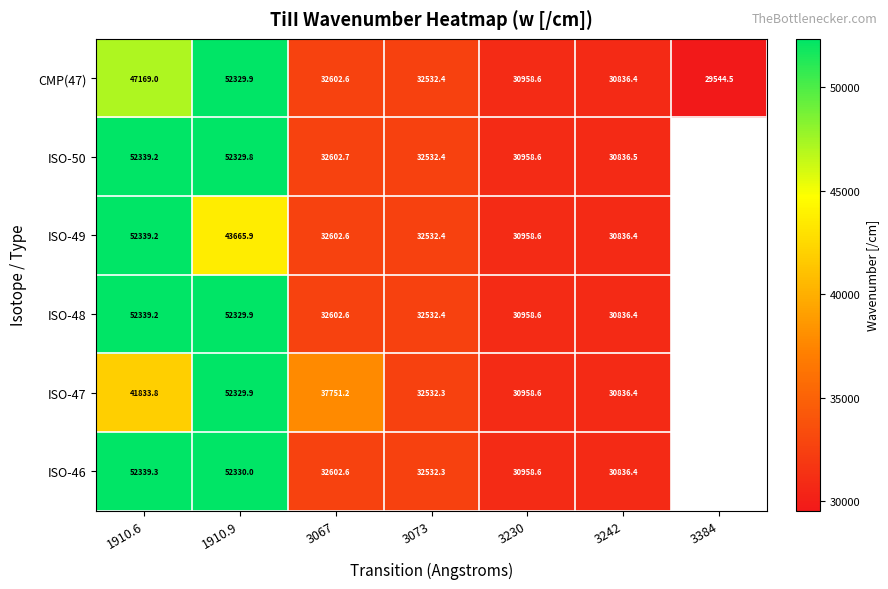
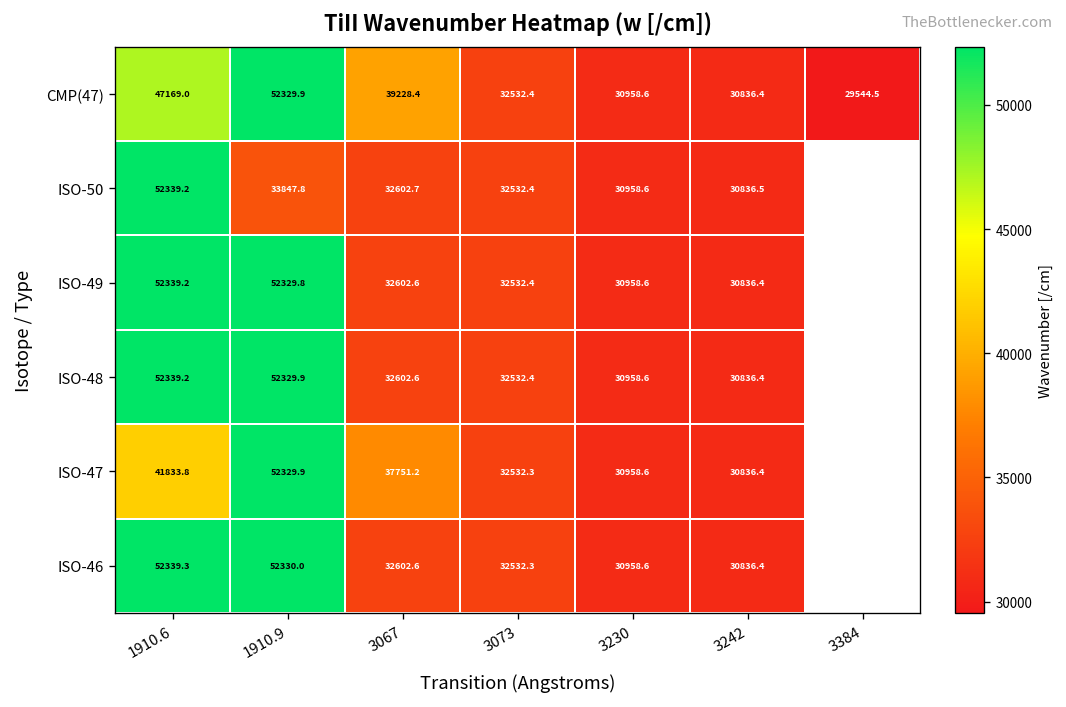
  {
    "CMP(47)": {
      "1910.6": 47169.0,
      "1910.9": 52329.9,
-     "3067": 32602.6,
+     "3067": 39228.4,
      "3073": 32532.4,
      "3230": 30958.6,
      "3242": 30836.4,
      "3384": 29544.5
    },
    "ISO-50": {
      "1910.6": 52339.2,
-     "1910.9": 52329.8,
+     "1910.9": 33847.8,
      "3067": 32602.7,
      "3073": 32532.4,
      "3230": 30958.6,
      "3242": 30836.5
    },
    "ISO-49": {
      "1910.6": 52339.2,
-     "1910.9": 43665.9,
+     "1910.9": 52329.8,
      "3067": 32602.6,
      "3073": 32532.4,
      "3230": 30958.6,
      "3242": 30836.4
    },
    "ISO-48": {
      "1910.6": 52339.2,
      "1910.9": 52329.9,
      "3067": 32602.6,
      "3073": 32532.4,
      "3230": 30958.6,
      "3242": 30836.4
    },
    "ISO-47": {
      "1910.6": 41833.8,
      "1910.9": 52329.9,
      "3067": 37751.2,
      "3073": 32532.3,
      "3230": 30958.6,
      "3242": 30836.4
    },
    "ISO-46": {
      "1910.6": 52339.3,
      "1910.9": 52330.0,
      "3067": 32602.6,
      "3073": 32532.3,
      "3230": 30958.6,
      "3242": 30836.4
    }
  }
